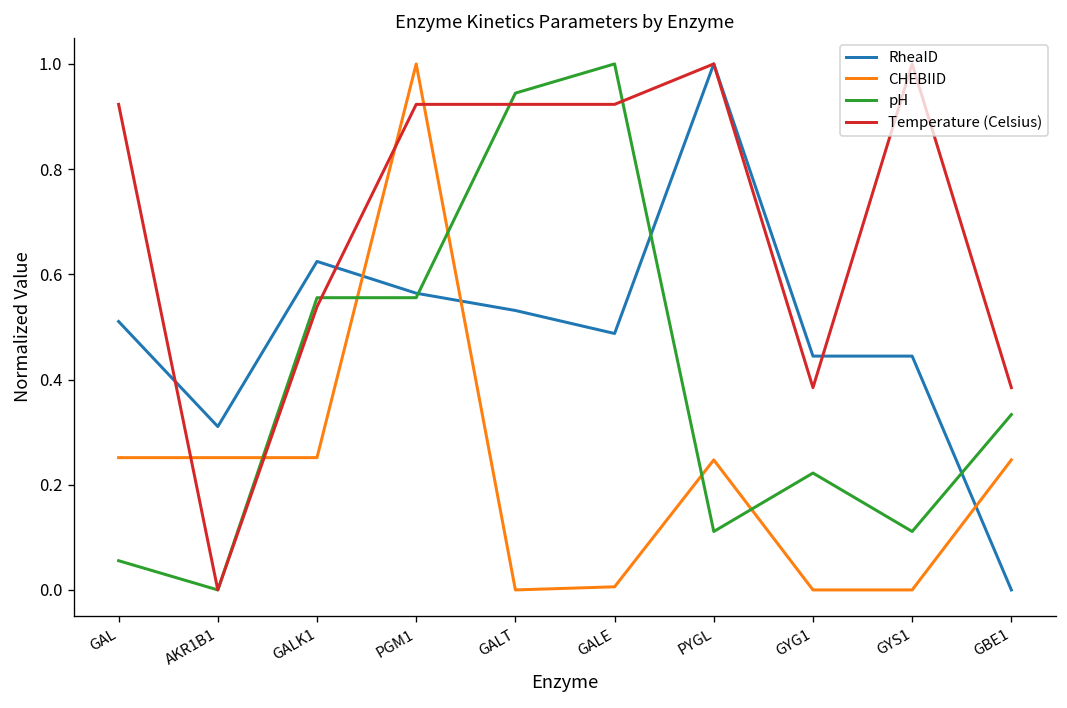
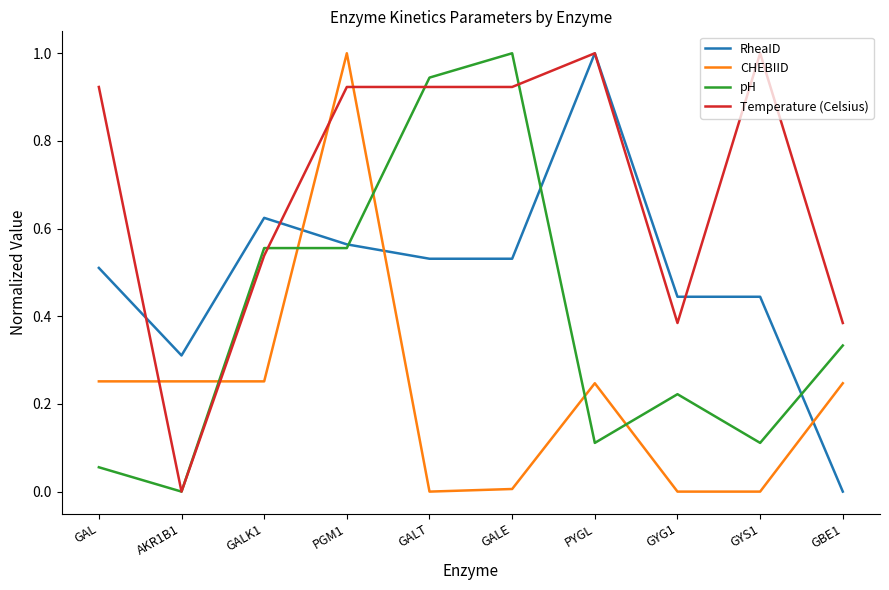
  {
    "RheaID": {
      "GAL": 0.51,
      "AKR1B1": 0.31,
      "GALK1": 0.62,
      "PGM1": 0.56,
      "GALT": 0.53,
-     "GALE": 0.49,
+     "GALE": 0.53,
      "GYG1": 0.44,
      "GYS1": 0.44,
      "GBE1": 0.00
    },
    "CHEBIID": {
      "GAL": 0.25,
      "AKR1B1": 0.25,
      "GALK1": 0.25,
      "PGM1": 1.00,
      "GALT": 0.00,
      "GALE": 0.01,
      "PYGL": 0.25,
      "GYG1": 0.00,
      "GYS1": 0.00,
      "GBE1": 0.25
    },
    "pH": {
      "GAL": 0.06,
      "GALK1": 0.56,
      "PGM1": 0.56,
      "GALT": 0.94,
      "GALE": 1.00,
      "PYGL": 0.11,
      "GYG1": 0.22,
      "GYS1": 0.11,
      "GBE1": 0.33
    },
    "Temperature (Celsius)": {
      "GAL": 0.92,
      "GALK1": 0.54,
      "PGM1": 0.92,
      "GALT": 0.92,
      "GALE": 0.92,
      "GYG1": 0.38,
      "GBE1": 0.38
    }
  }
